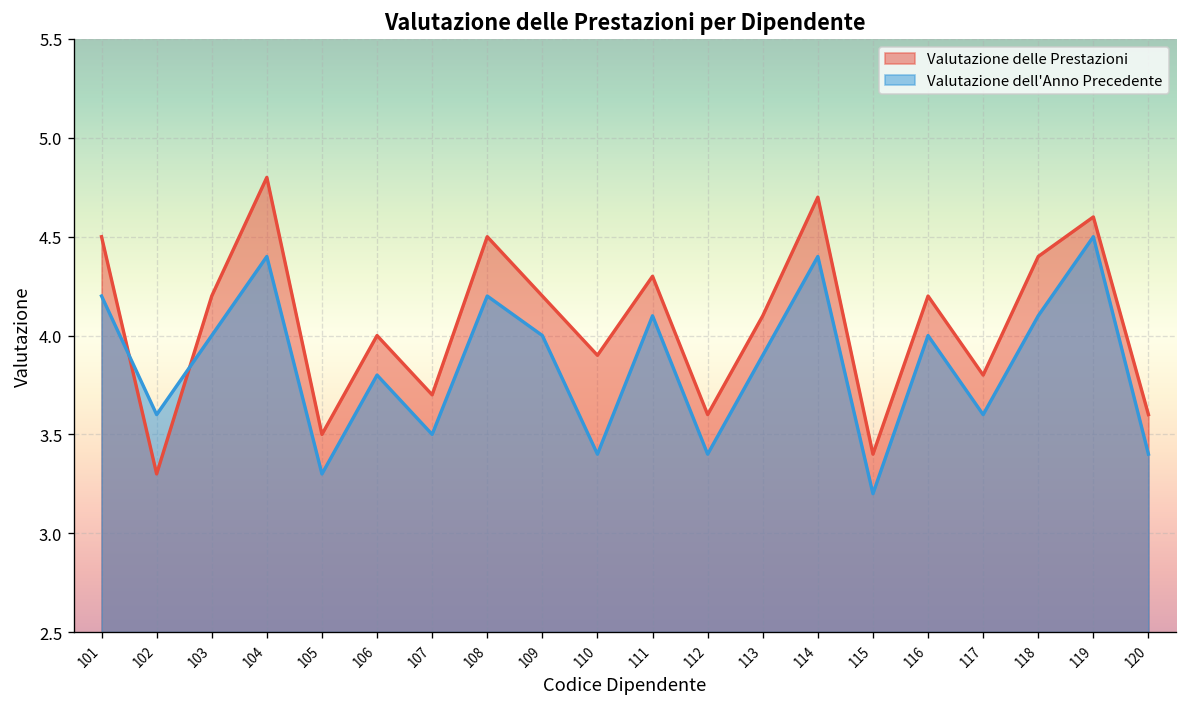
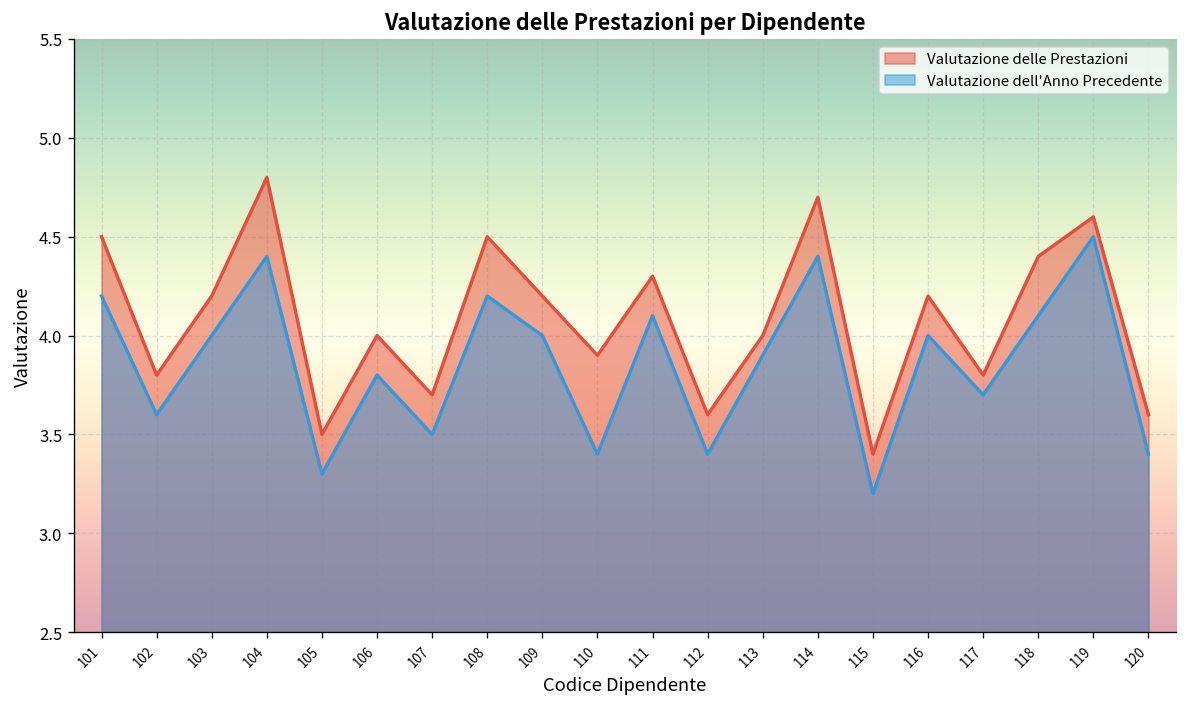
  {
    "Valutazione delle Prestazioni": {
      "101": 4.5,
-     "102": 3.3,
+     "102": 3.8,
      "103": 4.2,
      "104": 4.8,
      "105": 3.5,
      "106": 4.0,
      "107": 3.7,
      "108": 4.5,
      "109": 4.2,
      "110": 3.9,
      "111": 4.3,
      "112": 3.6,
-     "113": 4.1,
+     "113": 4.0,
      "114": 4.7,
      "115": 3.4,
      "116": 4.2,
      "117": 3.8,
      "118": 4.4,
      "119": 4.6,
      "120": 3.6
    },
    "Valutazione dell'Anno Precedente": {
      "101": 4.2,
      "102": 3.6,
      "103": 4.0,
      "104": 4.4,
      "105": 3.3,
      "106": 3.8,
      "107": 3.5,
      "108": 4.2,
      "109": 4.0,
      "110": 3.4,
      "111": 4.1,
      "112": 3.4,
      "113": 3.9,
      "114": 4.4,
      "115": 3.2,
      "116": 4.0,
-     "117": 3.6,
+     "117": 3.7,
      "118": 4.1,
      "119": 4.5,
      "120": 3.4
    }
  }
